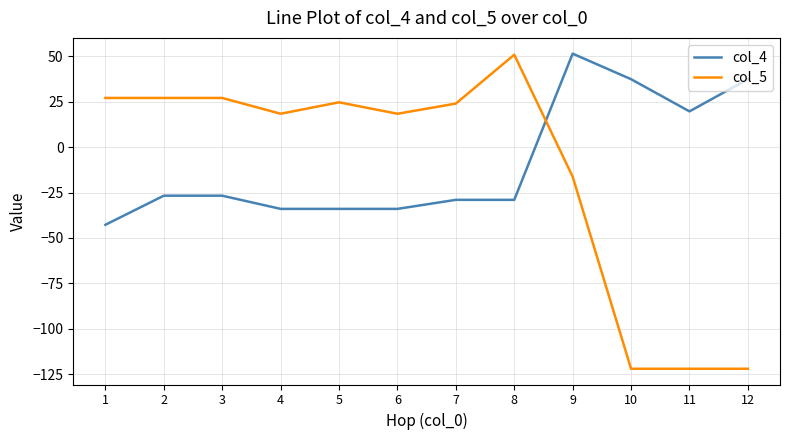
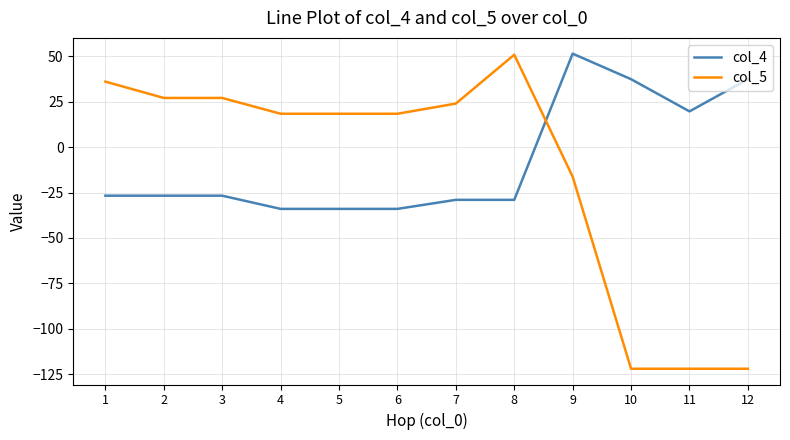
  {
    "col_4": {
-     "1": -43,
+     "1": -27,
      "2": -27,
      "3": -27,
      "4": -34,
      "5": -34,
      "6": -34,
      "7": -29,
      "8": -29,
      "9": 51,
      "10": 37,
      "11": 20
    },
    "col_5": {
-     "1": 27,
+     "1": 36,
      "2": 27,
      "3": 27,
      "4": 18,
-     "5": 25,
+     "5": 18,
      "6": 18,
      "7": 24,
      "8": 51,
      "9": -16,
      "10": -122,
      "11": -122,
      "12": -122
    }
  }
